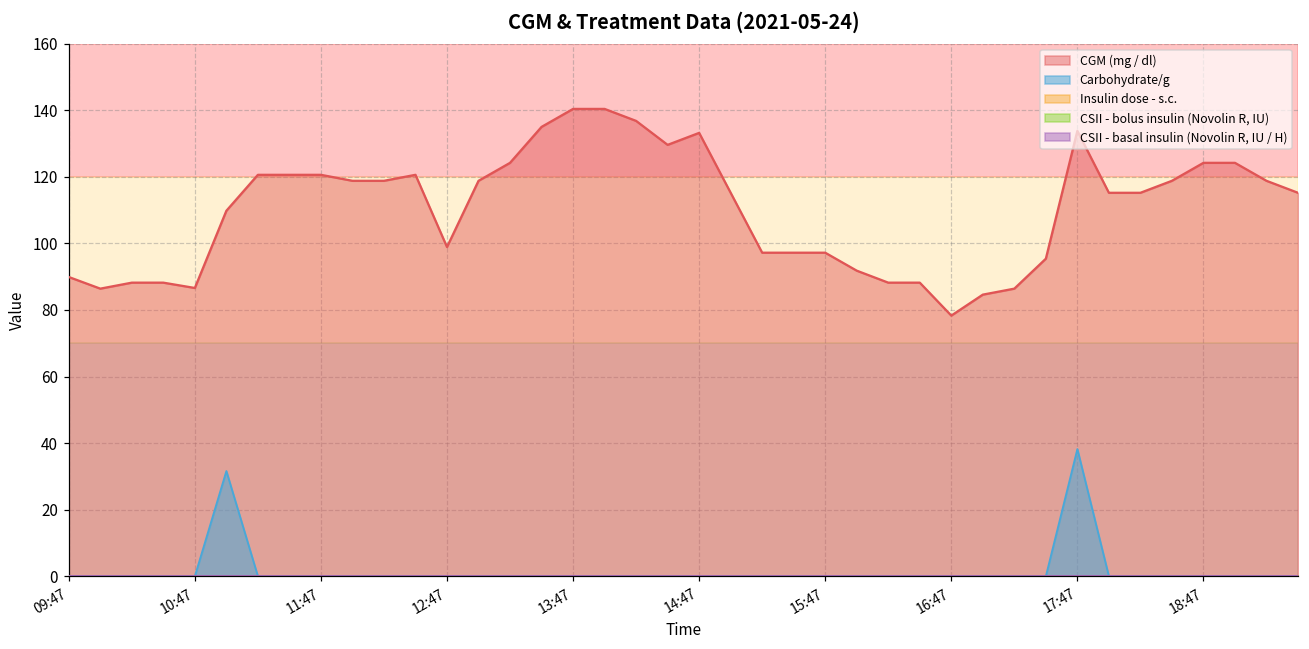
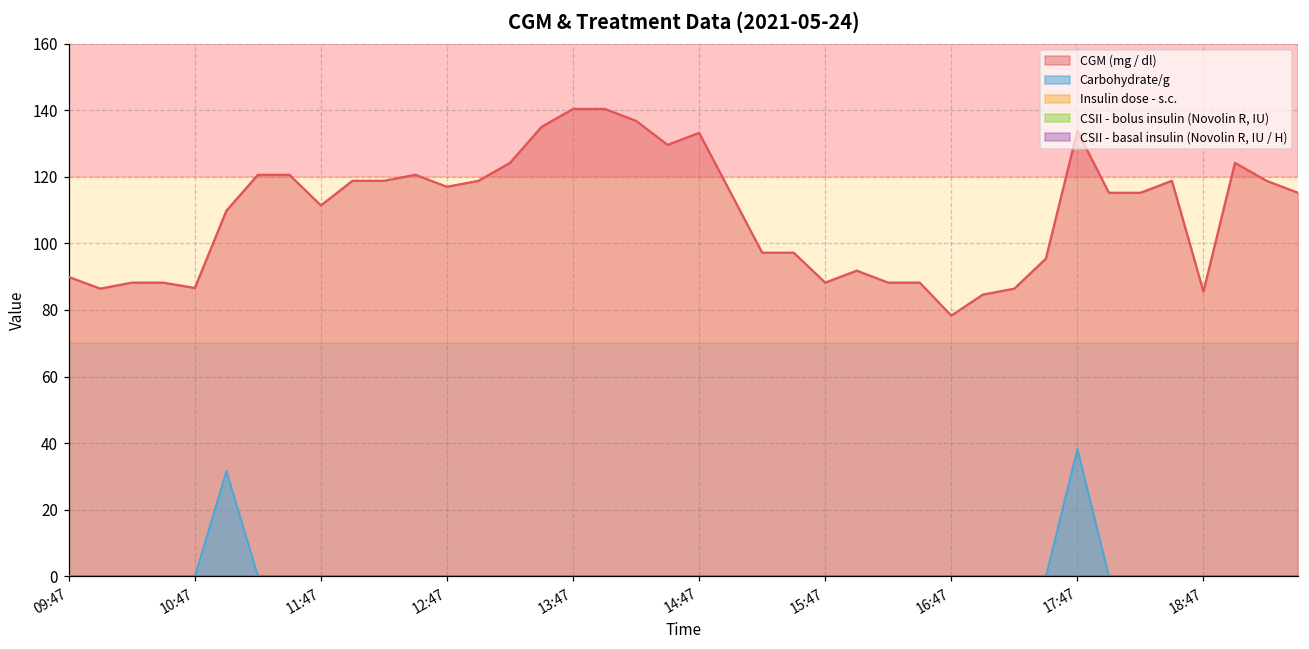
  {
    "CGM (mg / dl)": {
      "09:47": 90,
      "10:47": 87,
-     "11:47": 121,
-     "12:47": 99,
+     "11:47": 111,
+     "12:47": 117,
      "13:47": 140,
      "14:47": 133,
-     "15:47": 97,
+     "15:47": 88,
      "16:47": 78,
-     "18:47": 124
+     "18:47": 86
    },
    "Carbohydrate/g": {
      "17:47": 38
    },
    "CSII - basal insulin (Novolin R, IU / H)": {
      "17:47": 0
    }
  }
